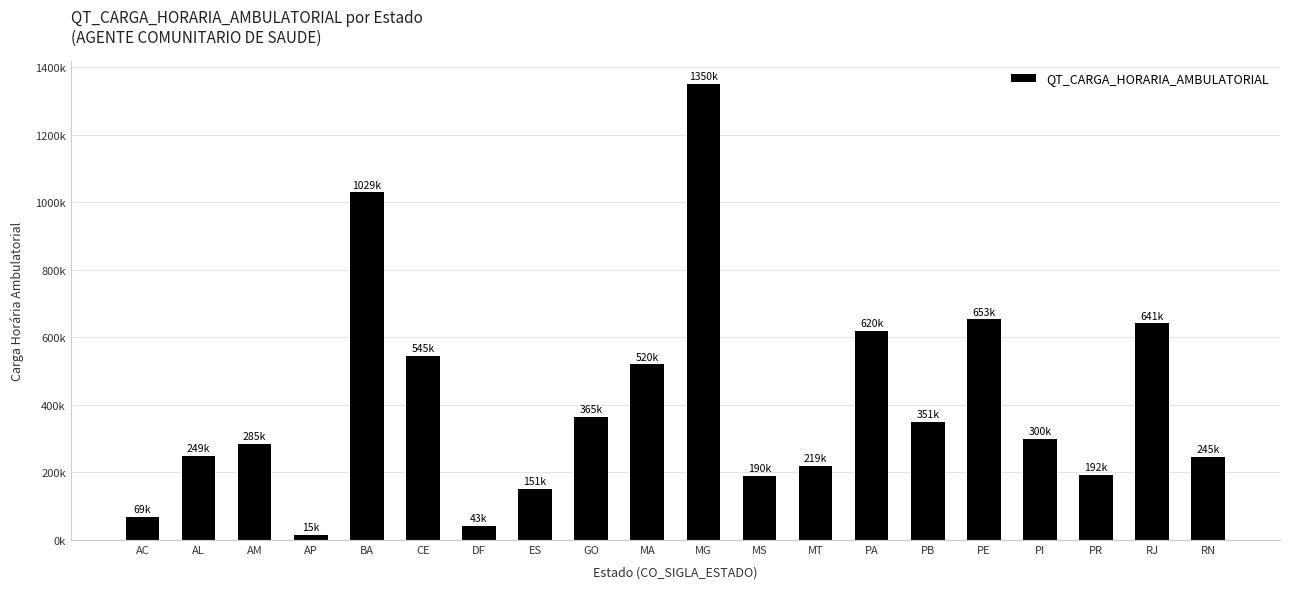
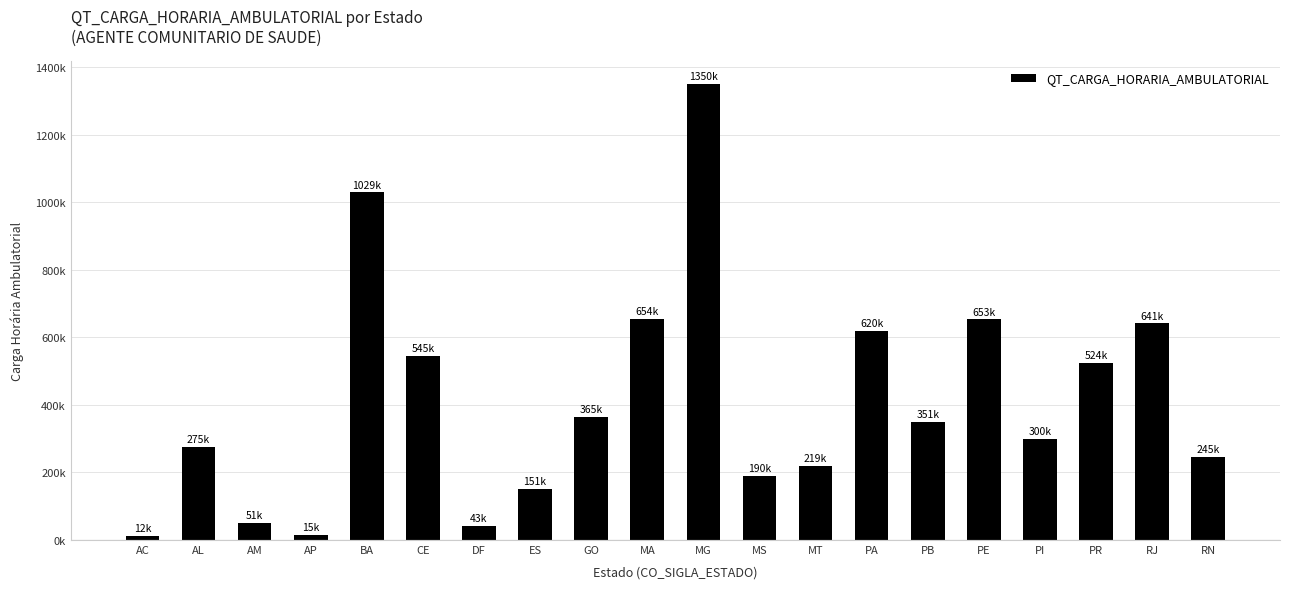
  {
-   "AC": "69k",
-   "AL": "249k",
-   "AM": "285k",
+   "AC": "12k",
+   "AL": "275k",
+   "AM": "51k",
    "AP": "15k",
    "BA": "1029k",
    "CE": "545k",
    "DF": "43k",
    "ES": "151k",
    "GO": "365k",
-   "MA": "520k",
+   "MA": "654k",
    "MG": "1350k",
    "MS": "190k",
    "MT": "219k",
    "PA": "620k",
    "PB": "351k",
    "PE": "653k",
    "PI": "300k",
-   "PR": "192k",
+   "PR": "524k",
    "RJ": "641k",
    "RN": "245k"
  }
